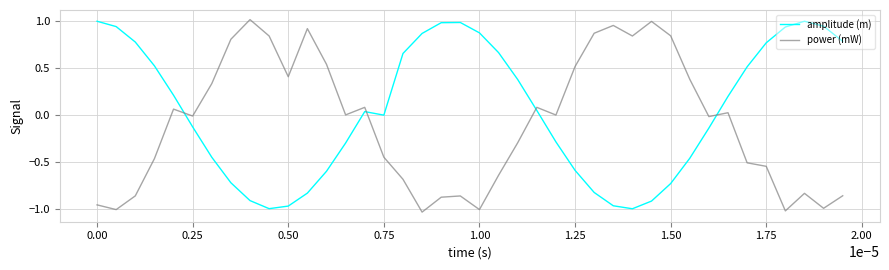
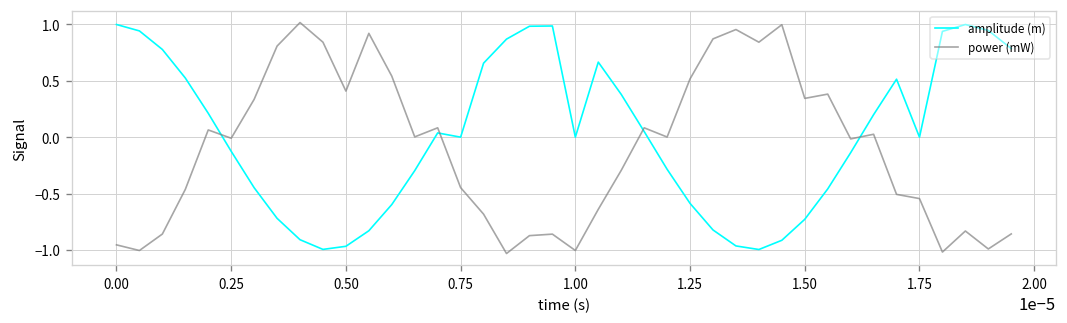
  {
    "amplitude (m)": {
      "0.00": 1.0,
      "0.25": -0.1,
      "0.50": -1.0,
      "0.75": 0.0,
-     "1.00": 0.9,
+     "1.00": 0.0,
      "1.25": -0.6,
      "1.50": -0.7,
-     "1.75": 0.8
+     "1.75": 0.0
    },
    "power (mW)": {
      "0.00": -1.0,
      "0.25": 0.0,
      "0.50": 0.4,
      "0.75": -0.4,
      "1.00": -1.0,
      "1.25": 0.5,
-     "1.50": 0.8,
+     "1.50": 0.3,
      "1.75": -0.5
    }
  }
